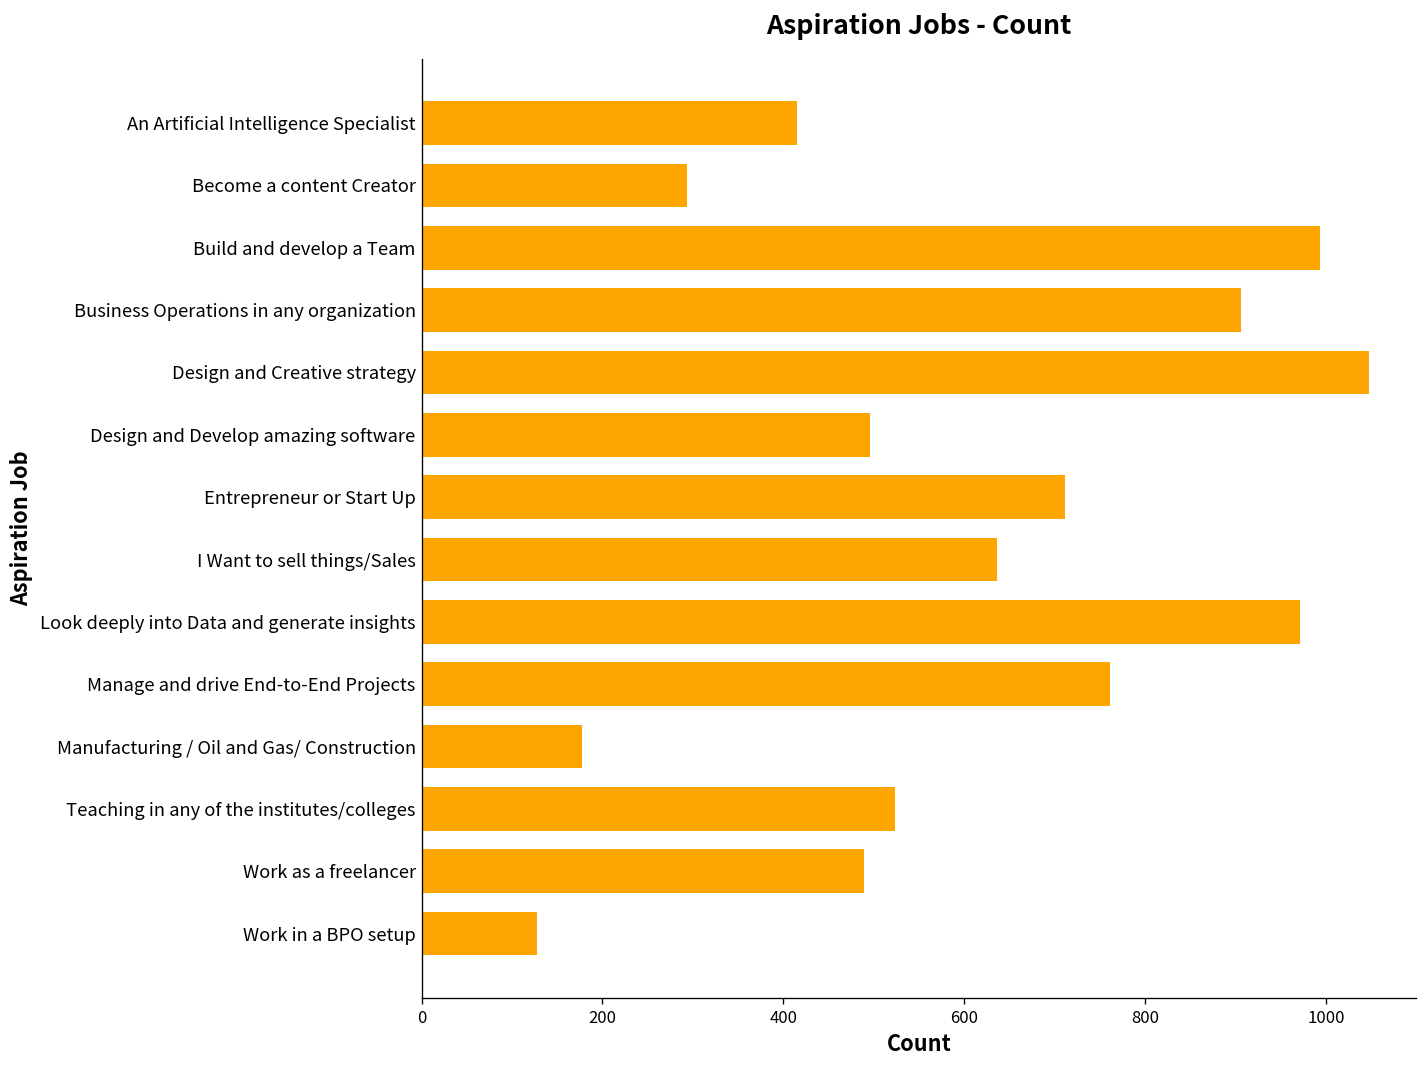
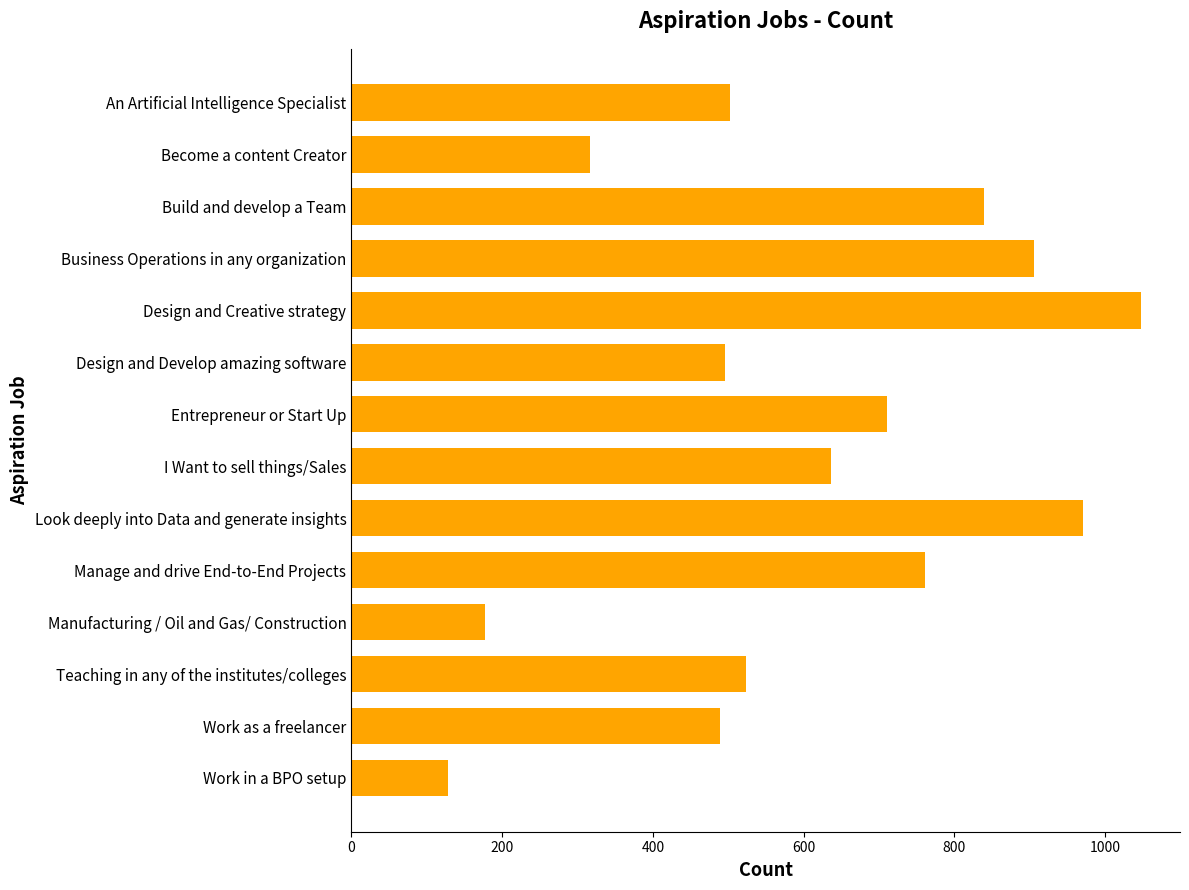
  {
-   "An Artificial Intelligence Specialist": 420,
-   "Become a content Creator": 290,
-   "Build and develop a Team": 990,
+   "An Artificial Intelligence Specialist": 500,
+   "Become a content Creator": 320,
+   "Build and develop a Team": 840,
    "Business Operations in any organization": 910,
    "Design and Creative strategy": 1050,
    "Design and Develop amazing software": 500,
    "Entrepreneur or Start Up": 710,
    "I Want to sell things/Sales": 640,
    "Look deeply into Data and generate insights": 970,
    "Manage and drive End-to-End Projects": 760,
    "Manufacturing / Oil and Gas/ Construction": 180,
    "Teaching in any of the institutes/colleges": 520,
    "Work as a freelancer": 490,
    "Work in a BPO setup": 130
  }
